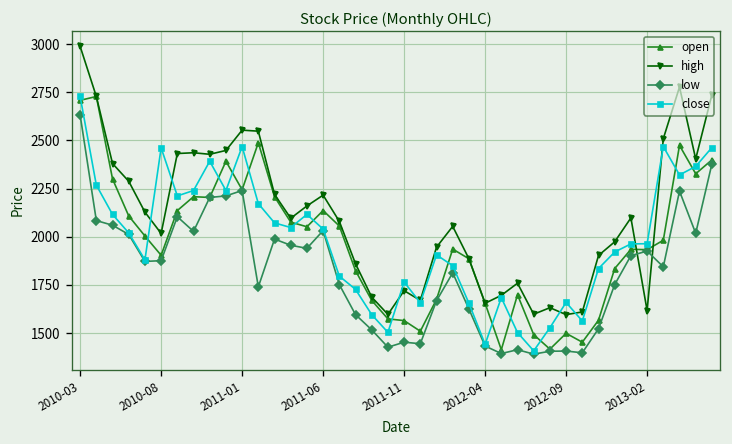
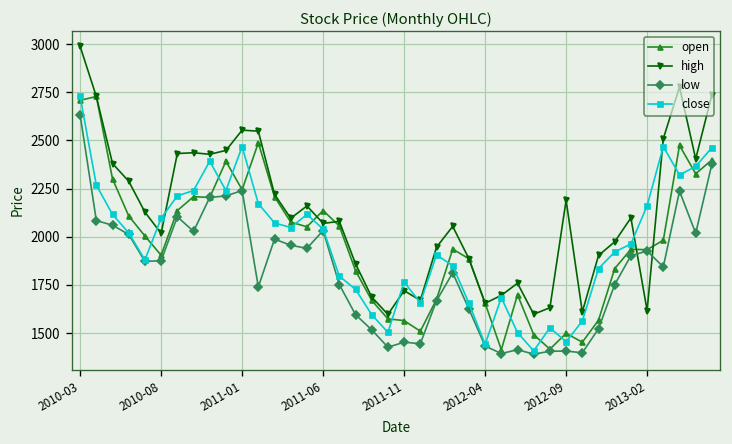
  {
    "high": {
      "2010-03": 2990,
      "2010-08": 2020,
      "2011-01": 2550,
-     "2011-06": 2220,
+     "2011-06": 2070,
      "2011-11": 1720,
-     "2012-09": 1600,
+     "2012-09": 2190,
      "2013-02": 1620
    },
    "close": {
      "2010-03": 2730,
-     "2010-08": 2460,
+     "2010-08": 2100,
      "2011-01": 2470,
      "2011-11": 1770,
-     "2012-09": 1660,
-     "2013-02": 1960
+     "2012-09": 1460,
+     "2013-02": 2160
    }
  }
